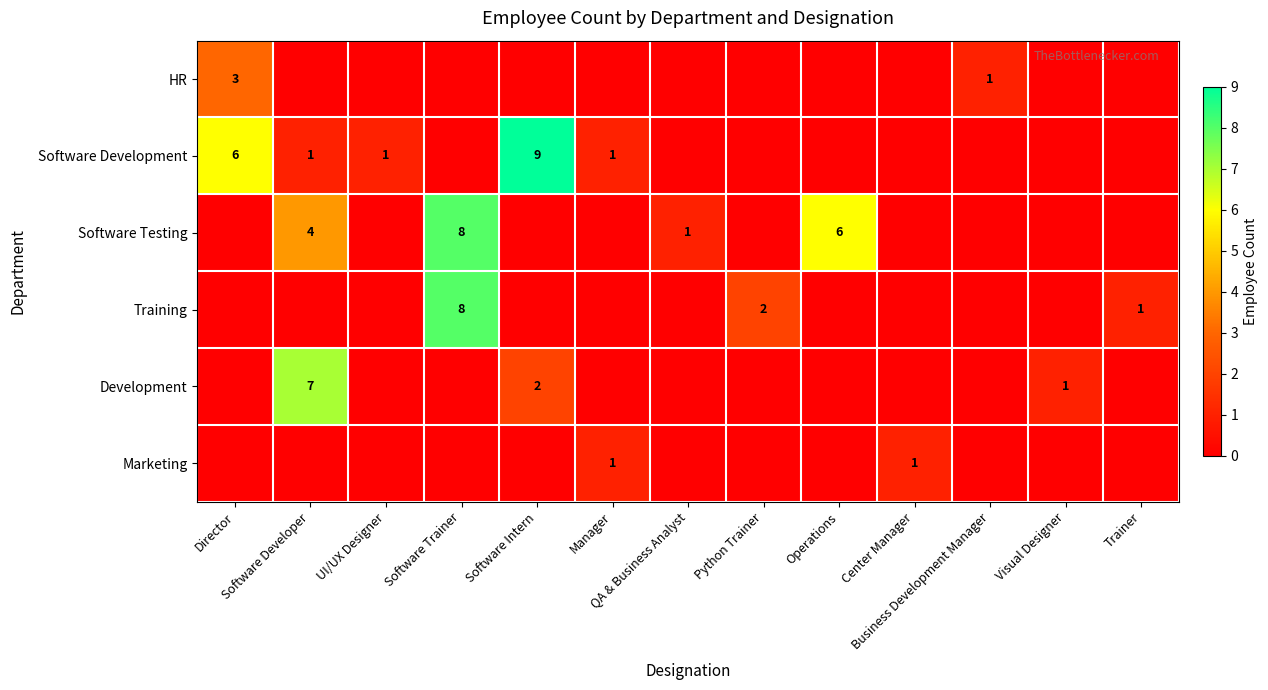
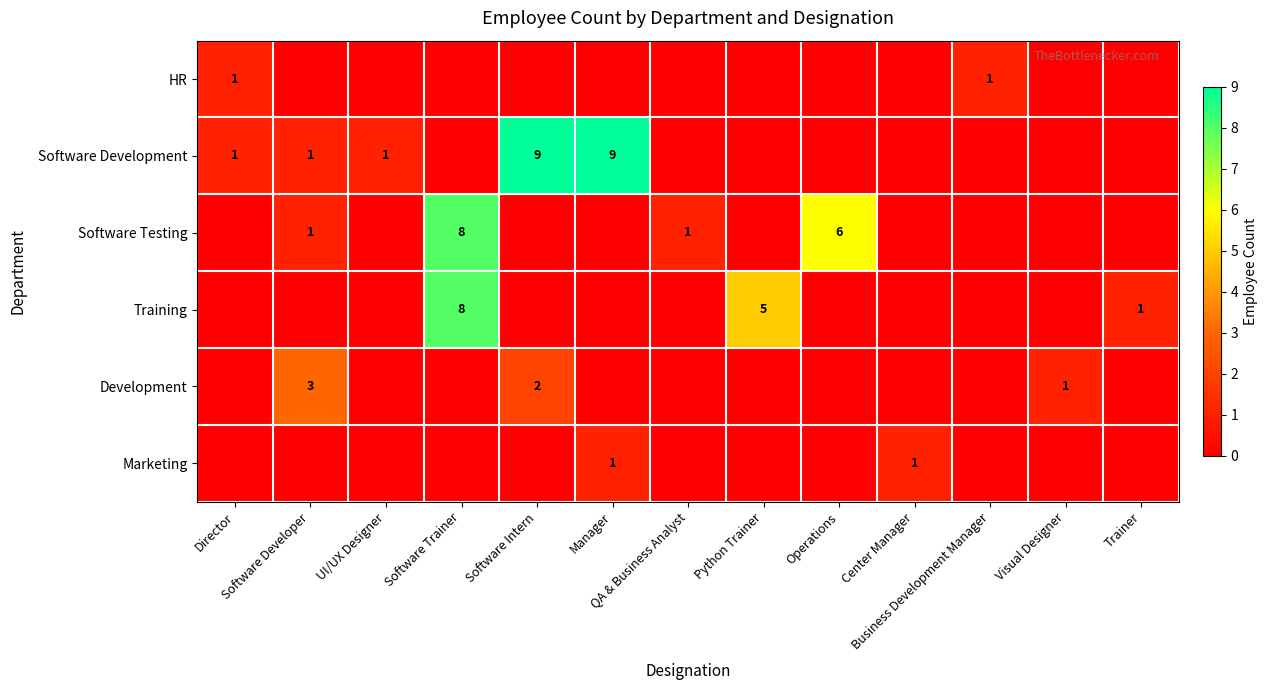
  {
    "HR": {
-     "Director": 3,
+     "Director": 1,
      "Business Development Manager": 1
    },
    "Software Development": {
-     "Director": 6,
+     "Director": 1,
      "Software Developer": 1,
      "UI/UX Designer": 1,
      "Software Intern": 9,
-     "Manager": 1
+     "Manager": 9
    },
    "Software Testing": {
-     "Software Developer": 4,
+     "Software Developer": 1,
      "Software Trainer": 8,
      "QA & Business Analyst": 1,
      "Operations": 6
    },
    "Training": {
      "Software Trainer": 8,
-     "Python Trainer": 2,
+     "Python Trainer": 5,
      "Trainer": 1
    },
    "Development": {
-     "Software Developer": 7,
+     "Software Developer": 3,
      "Software Intern": 2,
      "Visual Designer": 1
    },
    "Marketing": {
      "Manager": 1,
      "Center Manager": 1
    }
  }
